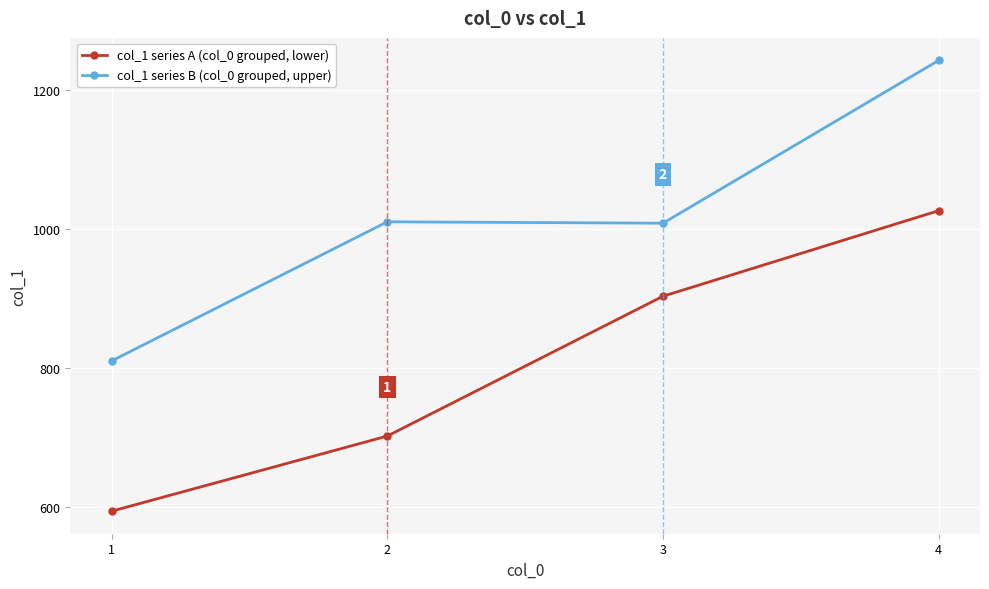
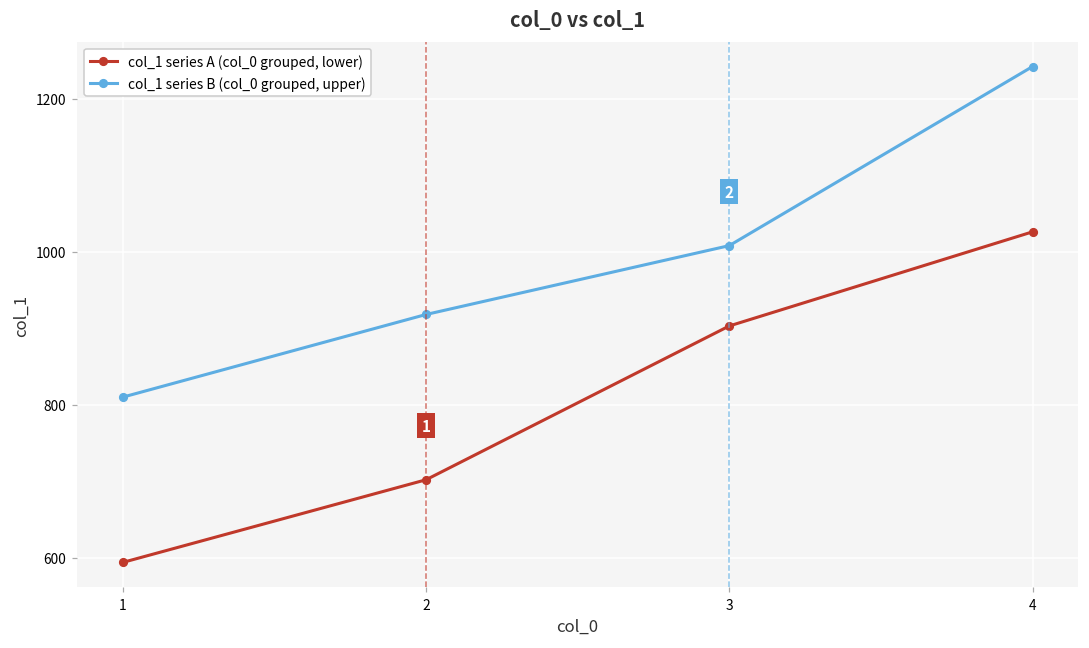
  {
    "col_1 series A (col_0 grouped, lower)": {
      "1": 590,
      "2": 700,
      "3": 900,
      "4": 1030
    },
    "col_1 series B (col_0 grouped, upper)": {
      "1": 810,
-     "2": 1010,
+     "2": 920,
      "3": 1010,
      "4": 1240
    }
  }
